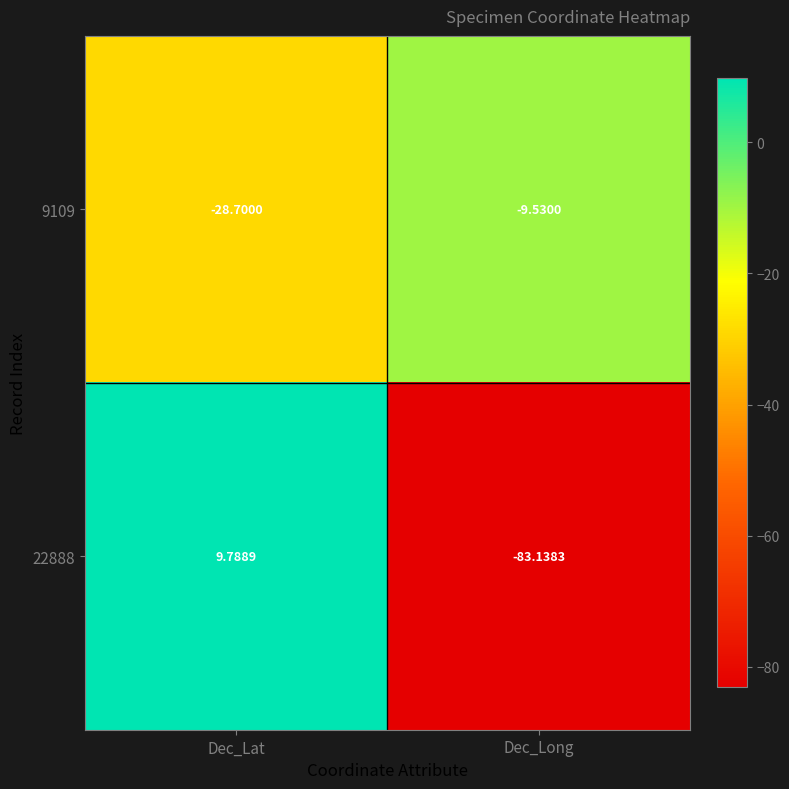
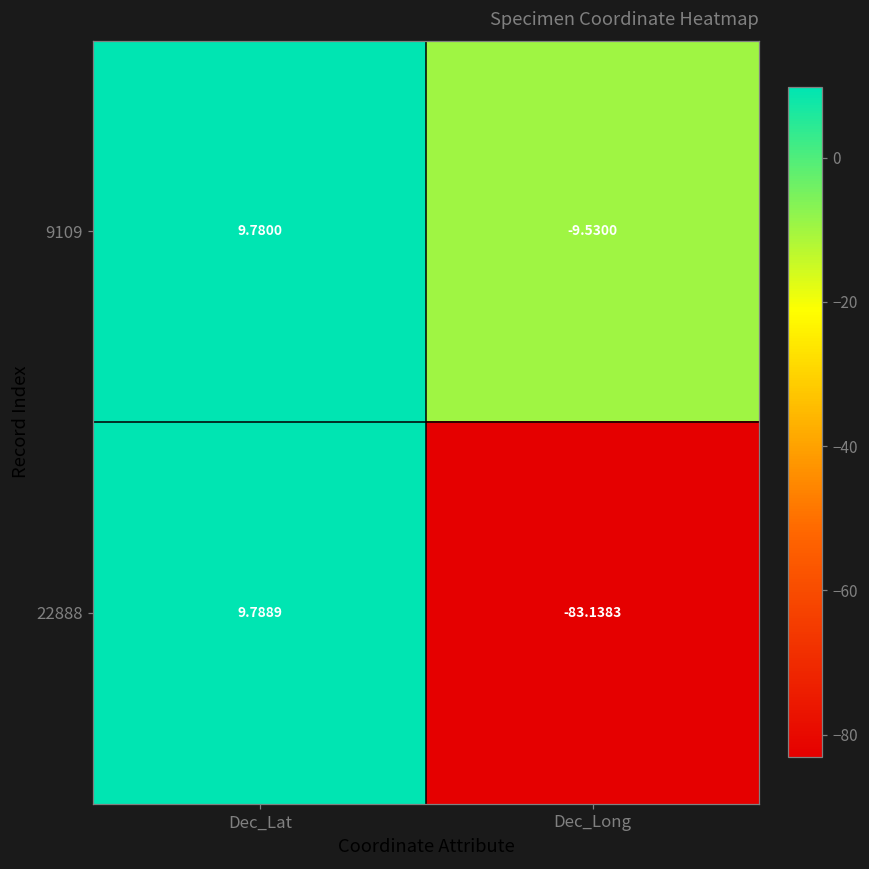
  {
    "9109": {
-     "Dec_Lat": -28.7000,
+     "Dec_Lat": 9.7800,
      "Dec_Long": -9.5300
    },
    "22888": {
      "Dec_Lat": 9.7889,
      "Dec_Long": -83.1383
    }
  }
